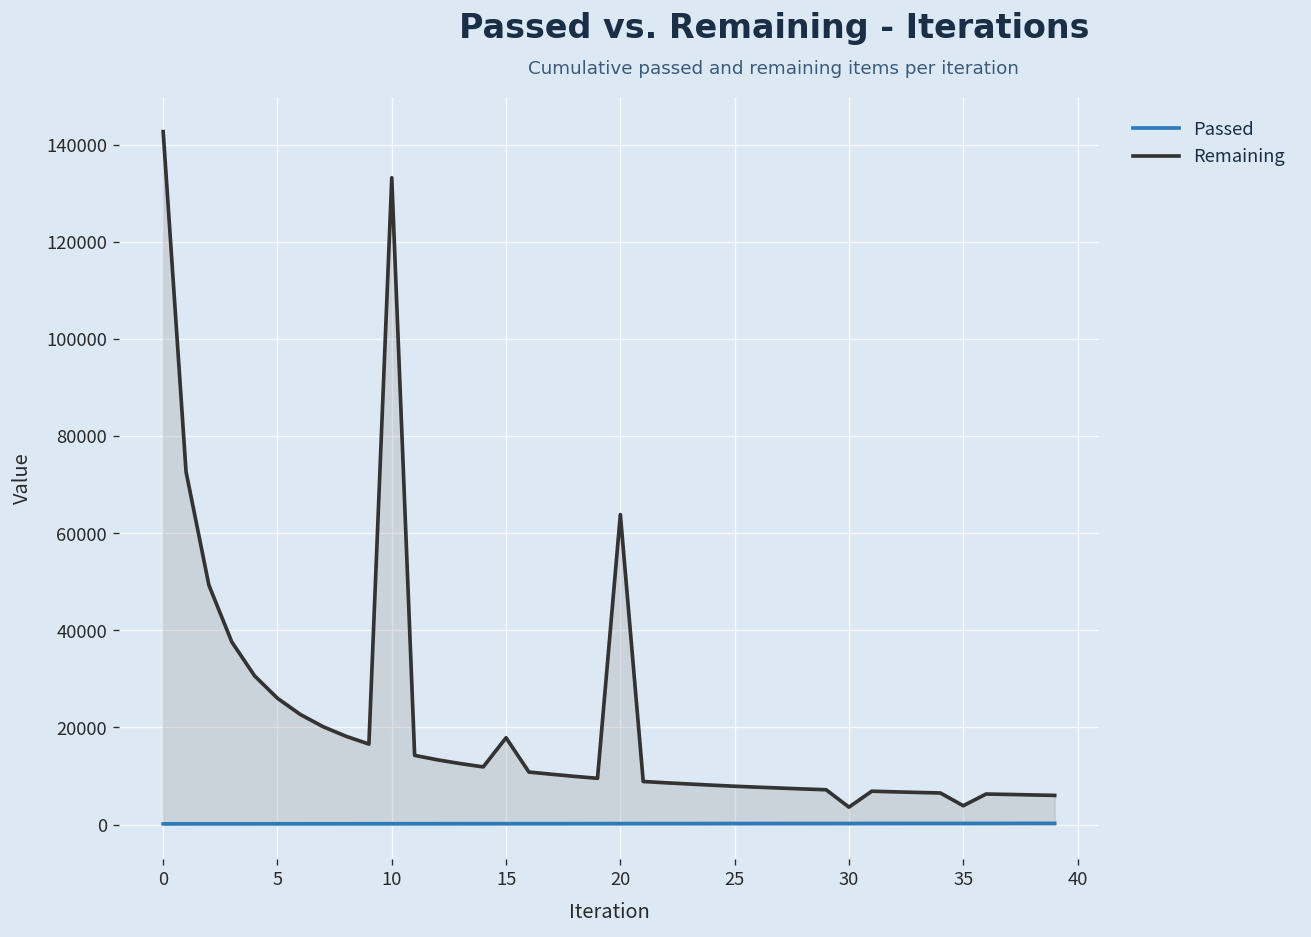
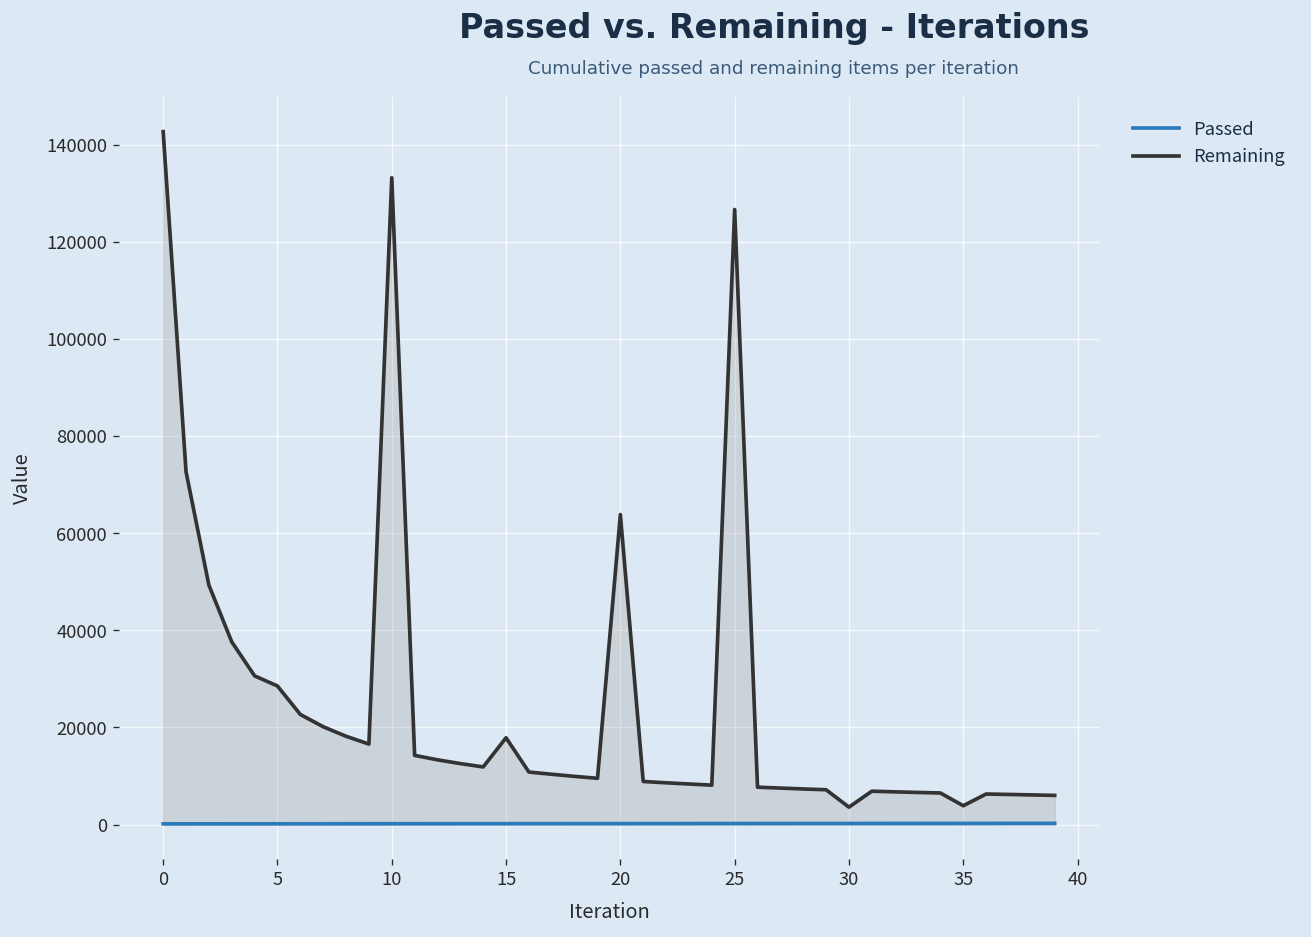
  {
    "Passed": {
      "0": 0,
      "5": 0,
      "10": 0,
      "15": 0,
      "20": 0,
      "25": 0,
      "30": 0,
      "35": 0
    },
    "Remaining": {
      "0": 143000,
-     "5": 26000,
+     "5": 29000,
      "10": 133000,
      "15": 18000,
      "20": 64000,
-     "25": 8000,
+     "25": 127000,
      "30": 4000,
      "35": 4000
    }
  }
